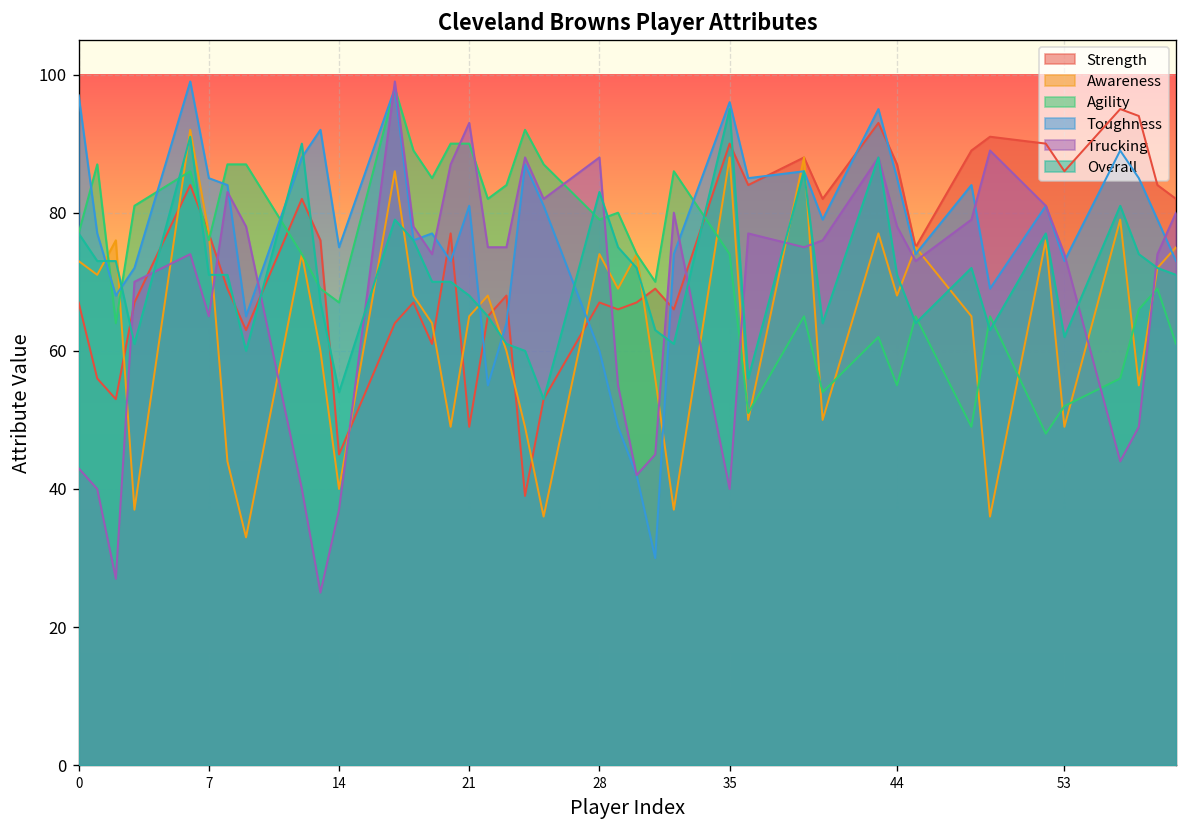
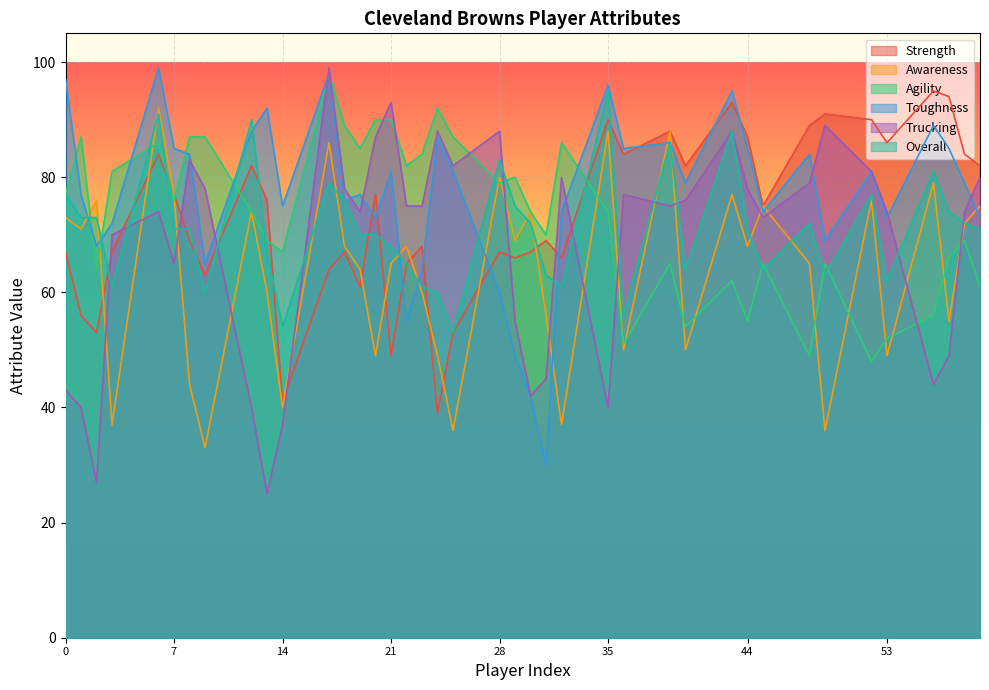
  {
    "Strength": {
      "0": 67,
-     "14": 45,
+     "14": 41,
      "21": 49,
      "28": 67,
      "35": 90,
      "44": 87
    },
    "Awareness": {
      "0": 73,
      "14": 40,
      "21": 65,
-     "28": 74,
+     "28": 80,
      "35": 88,
      "44": 68,
      "53": 49
    },
    "Trucking": {
      "0": 43,
      "7": 65,
      "14": 37,
      "21": 93,
      "28": 88,
      "35": 40,
      "44": 78,
      "53": 74
    }
  }
